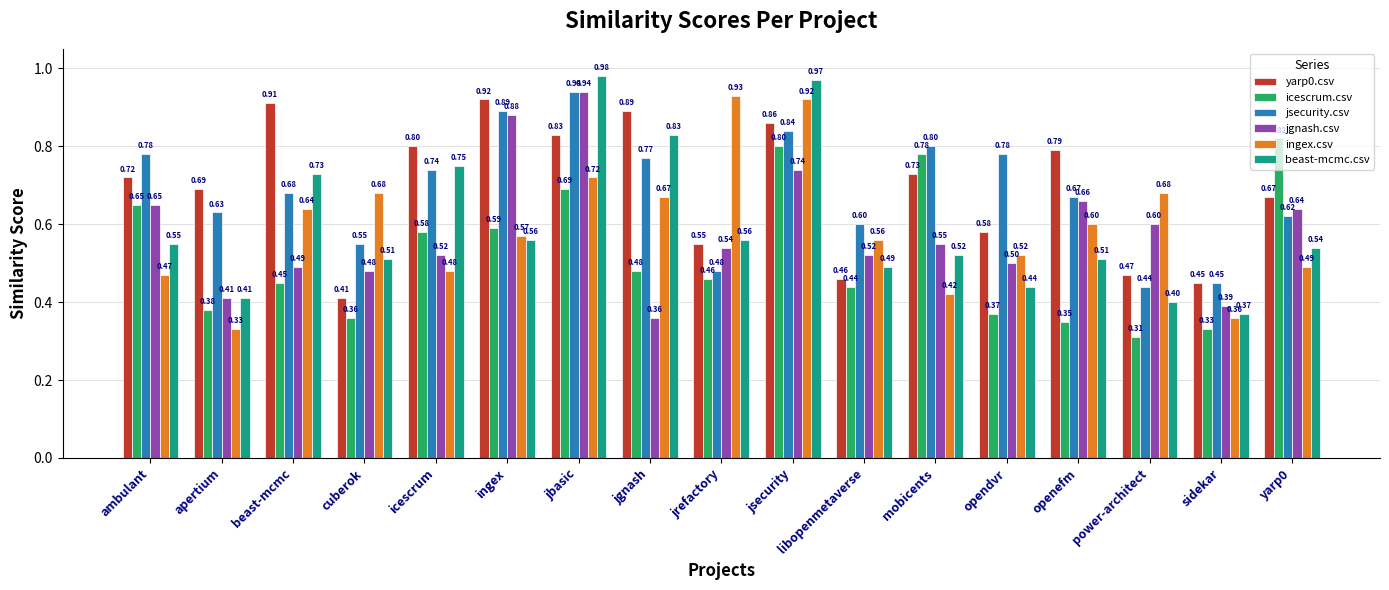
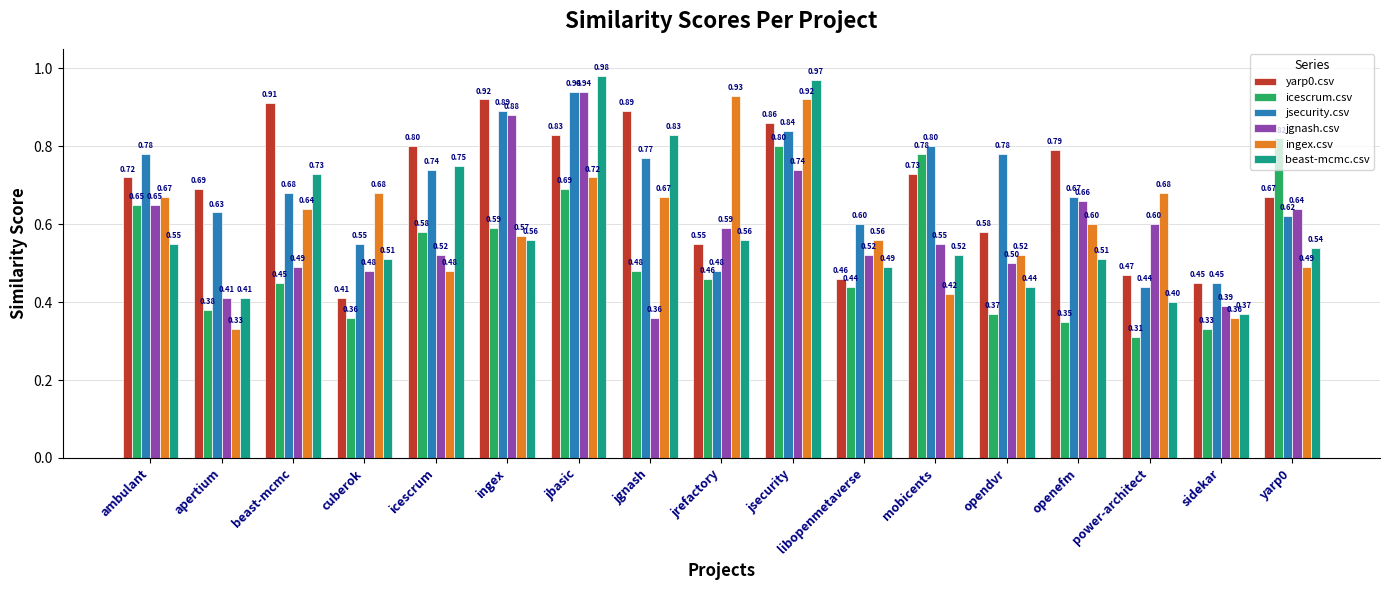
  {
    "yarp0.csv": {
      "ambulant": 0.72,
      "apertium": 0.69,
      "beast-mcmc": 0.91,
      "cuberok": 0.41,
      "icescrum": 0.80,
      "ingex": 0.92,
      "jbasic": 0.83,
      "jgnash": 0.89,
      "jrefactory": 0.55,
      "jsecurity": 0.86,
      "libopenmetaverse": 0.46,
      "mobicents": 0.73,
      "opendvr": 0.58,
      "openefm": 0.79,
      "power-architect": 0.47,
      "sidekar": 0.45,
      "yarp0": 0.67
    },
    "jsecurity.csv": {
      "ambulant": 0.78,
      "apertium": 0.63,
      "beast-mcmc": 0.68,
      "cuberok": 0.55,
      "icescrum": 0.74,
      "jgnash": 0.77,
      "jrefactory": 0.48,
      "jsecurity": 0.84,
      "libopenmetaverse": 0.60,
      "mobicents": 0.80,
      "opendvr": 0.78,
      "power-architect": 0.44,
      "sidekar": 0.45,
      "yarp0": 0.62
    },
    "jgnash.csv": {
      "ambulant": 0.65,
      "apertium": 0.41,
      "beast-mcmc": 0.49,
      "cuberok": 0.48,
      "icescrum": 0.52,
      "jgnash": 0.36,
-     "jrefactory": 0.54,
+     "jrefactory": 0.59,
      "jsecurity": 0.74,
      "libopenmetaverse": 0.52,
      "mobicents": 0.55,
      "opendvr": 0.50,
      "power-architect": 0.60,
      "sidekar": 0.39,
      "yarp0": 0.64
    },
    "ingex.csv": {
-     "ambulant": 0.47,
+     "ambulant": 0.67,
      "apertium": 0.33,
      "beast-mcmc": 0.64,
      "cuberok": 0.68,
      "icescrum": 0.48,
      "jbasic": 0.72,
      "jgnash": 0.67,
      "jrefactory": 0.93,
      "jsecurity": 0.92,
      "libopenmetaverse": 0.56,
      "mobicents": 0.42,
      "opendvr": 0.52,
      "openefm": 0.60,
      "power-architect": 0.68,
      "yarp0": 0.49
    }
  }
